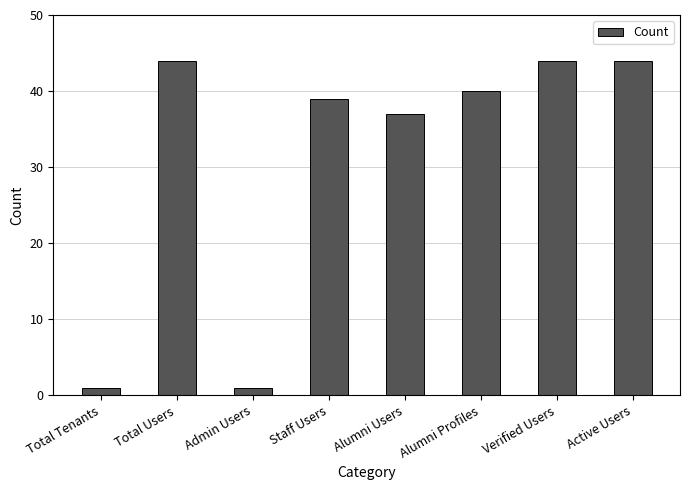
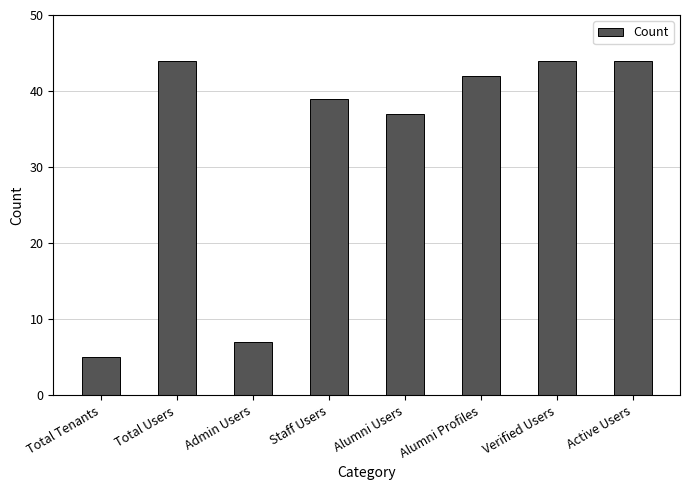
  {
-   "Total Tenants": 1,
+   "Total Tenants": 5,
    "Total Users": 44,
-   "Admin Users": 1,
+   "Admin Users": 7,
    "Staff Users": 39,
    "Alumni Users": 37,
-   "Alumni Profiles": 40,
+   "Alumni Profiles": 42,
    "Verified Users": 44,
    "Active Users": 44
  }
